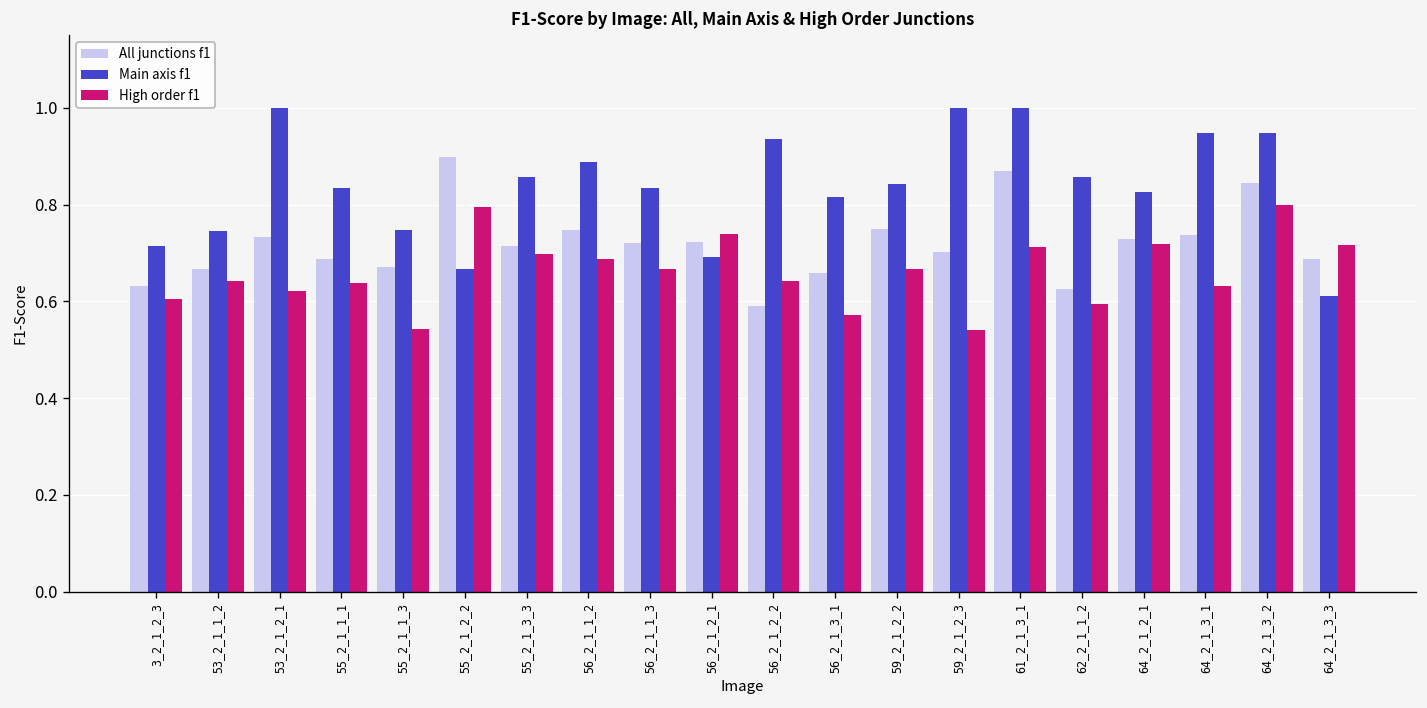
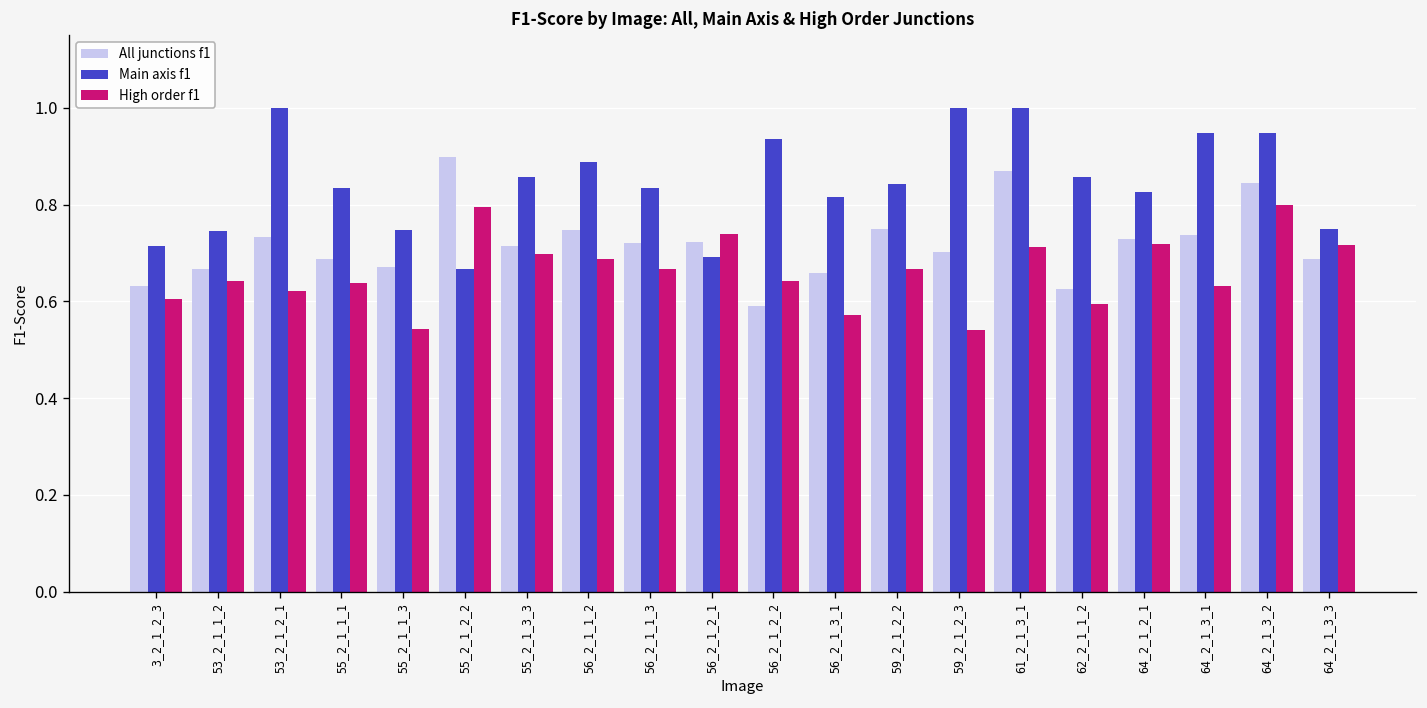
  {
    "All junctions f1": {
      "3_2_1_2_3": 0.63,
      "53_2_1_1_2": 0.67,
      "53_2_1_2_1": 0.73,
      "55_2_1_1_1": 0.69,
      "55_2_1_1_3": 0.67,
      "55_2_1_2_2": 0.90,
      "55_2_1_3_3": 0.71,
      "56_2_1_1_2": 0.75,
      "56_2_1_1_3": 0.72,
      "56_2_1_2_1": 0.72,
      "56_2_1_2_2": 0.59,
      "56_2_1_3_1": 0.66,
      "59_2_1_2_2": 0.75,
      "59_2_1_2_3": 0.70,
      "61_2_1_3_1": 0.87,
      "62_2_1_1_2": 0.62,
      "64_2_1_2_1": 0.73,
      "64_2_1_3_1": 0.74,
      "64_2_1_3_2": 0.84,
      "64_2_1_3_3": 0.69
    },
    "Main axis f1": {
      "3_2_1_2_3": 0.71,
      "53_2_1_1_2": 0.75,
      "53_2_1_2_1": 1.00,
      "55_2_1_1_1": 0.83,
      "55_2_1_1_3": 0.75,
      "55_2_1_2_2": 0.67,
      "55_2_1_3_3": 0.86,
      "56_2_1_1_2": 0.89,
      "56_2_1_1_3": 0.83,
      "56_2_1_2_1": 0.69,
      "56_2_1_2_2": 0.94,
      "56_2_1_3_1": 0.81,
      "59_2_1_2_2": 0.84,
      "59_2_1_2_3": 1.00,
      "61_2_1_3_1": 1.00,
      "62_2_1_1_2": 0.86,
      "64_2_1_2_1": 0.83,
      "64_2_1_3_1": 0.95,
      "64_2_1_3_2": 0.95,
-     "64_2_1_3_3": 0.61
+     "64_2_1_3_3": 0.75
    },
    "High order f1": {
      "3_2_1_2_3": 0.60,
      "53_2_1_1_2": 0.64,
      "53_2_1_2_1": 0.62,
      "55_2_1_1_1": 0.64,
      "55_2_1_1_3": 0.54,
      "55_2_1_2_2": 0.79,
      "55_2_1_3_3": 0.70,
      "56_2_1_1_2": 0.69,
      "56_2_1_1_3": 0.67,
      "56_2_1_2_1": 0.74,
      "56_2_1_2_2": 0.64,
      "56_2_1_3_1": 0.57,
      "59_2_1_2_2": 0.67,
      "59_2_1_2_3": 0.54,
      "61_2_1_3_1": 0.71,
      "62_2_1_1_2": 0.59,
      "64_2_1_2_1": 0.72,
      "64_2_1_3_1": 0.63,
      "64_2_1_3_2": 0.80,
      "64_2_1_3_3": 0.72
    }
  }
